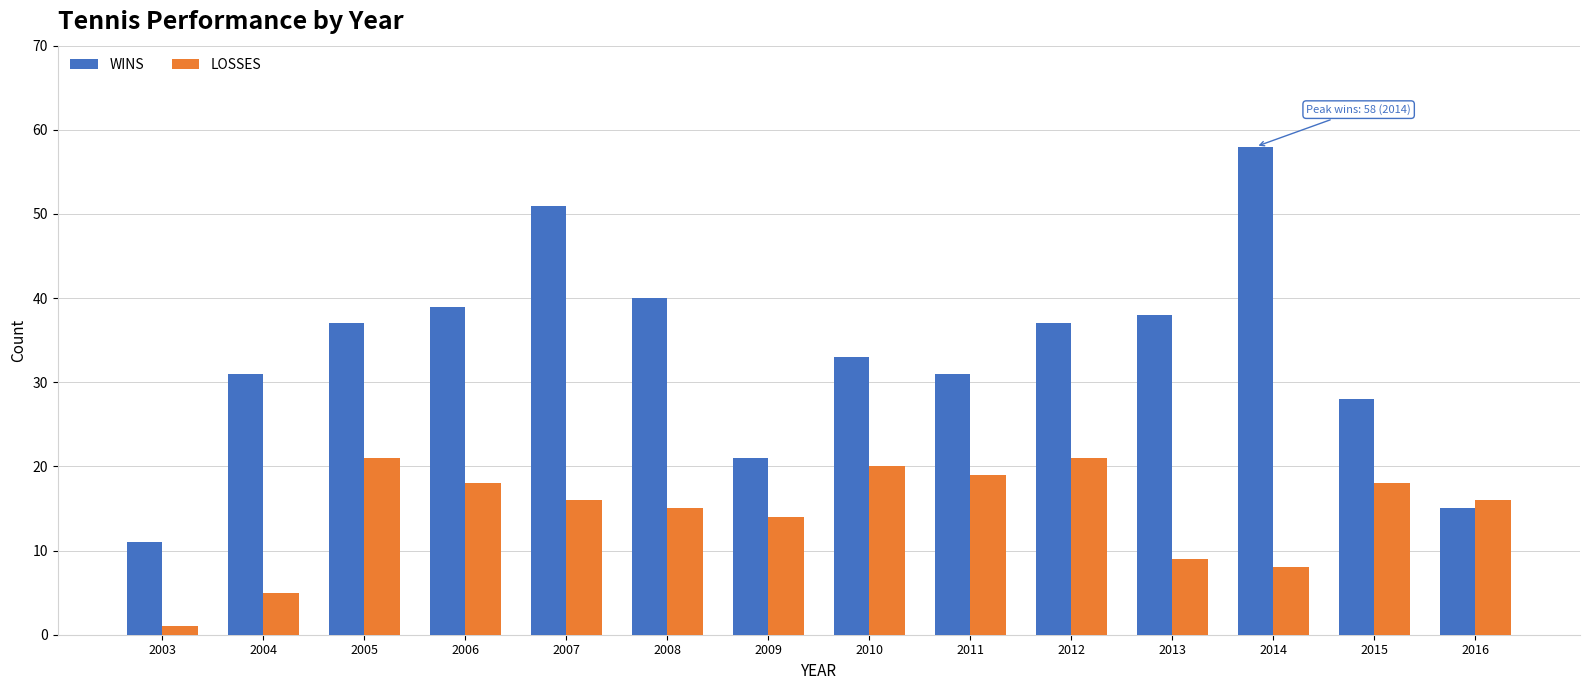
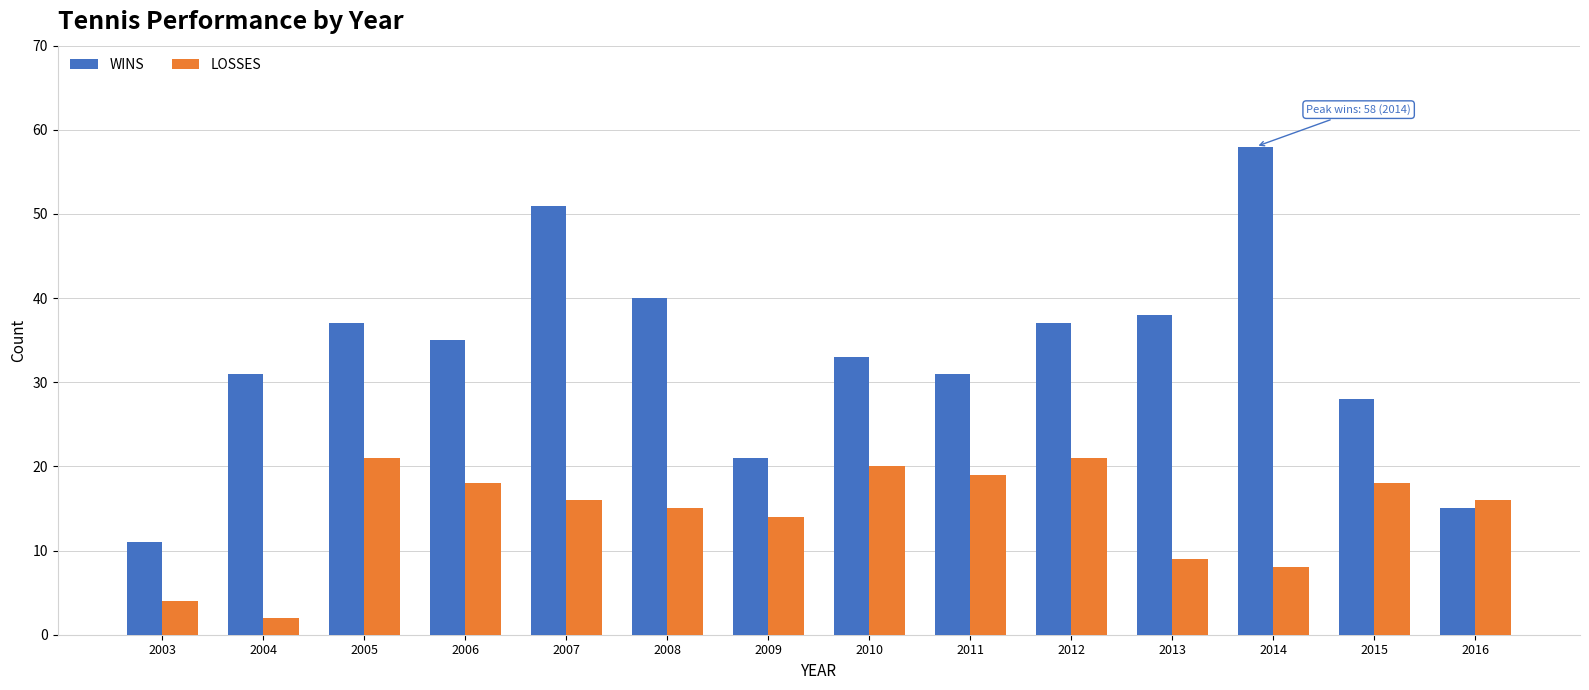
  {
    "WINS": {
      "2003": 11,
      "2004": 31,
      "2005": 37,
-     "2006": 39,
+     "2006": 35,
      "2007": 51,
      "2008": 40,
      "2009": 21,
      "2010": 33,
      "2011": 31,
      "2012": 37,
      "2013": 38,
      "2015": 28,
      "2016": 15
    },
    "LOSSES": {
-     "2003": 1,
-     "2004": 5,
+     "2003": 4,
+     "2004": 2,
      "2005": 21,
      "2006": 18,
      "2007": 16,
      "2008": 15,
      "2009": 14,
      "2010": 20,
      "2011": 19,
      "2012": 21,
      "2013": 9,
      "2014": 8,
      "2015": 18,
      "2016": 16
    }
  }
